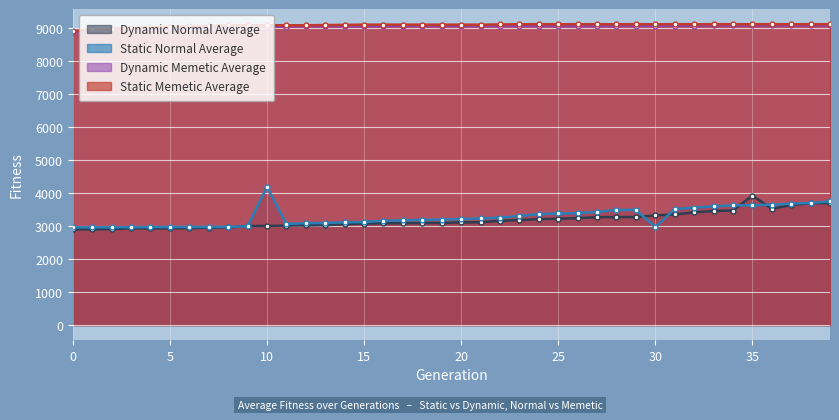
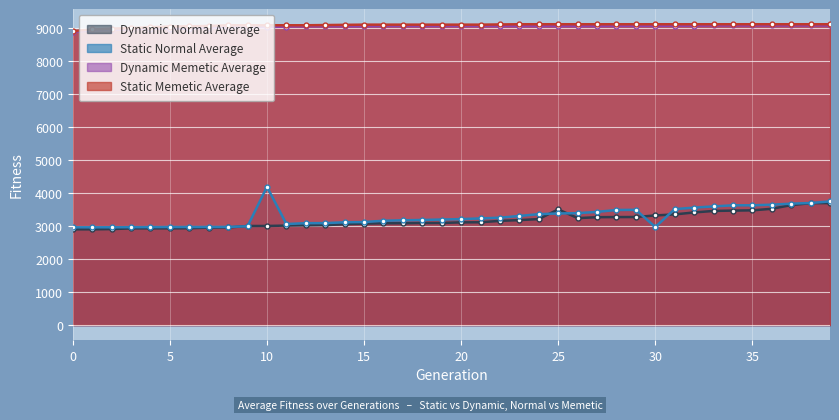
  {
    "Dynamic Normal Average": {
      "10": 3000,
      "20": 3100,
-     "25": 3200,
+     "25": 3500,
      "30": 3300,
-     "35": 3900
+     "35": 3500
    },
    "Static Normal Average": {
      "10": 4200,
      "20": 3200,
      "25": 3400,
      "30": 3000,
      "35": 3600
    }
  }
